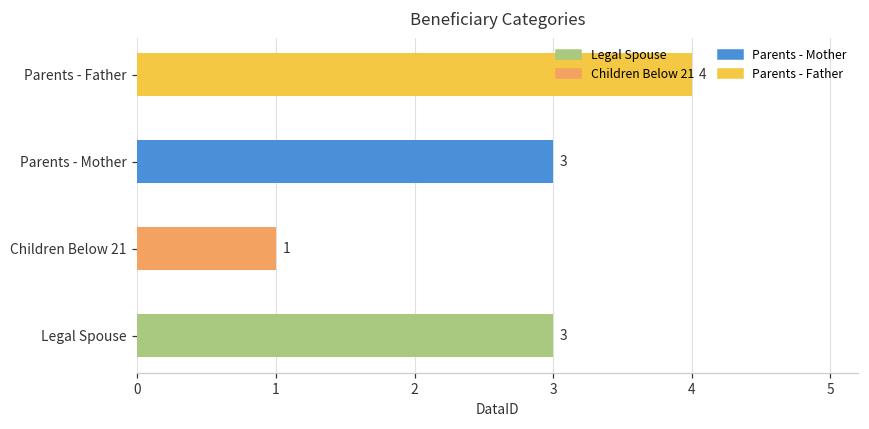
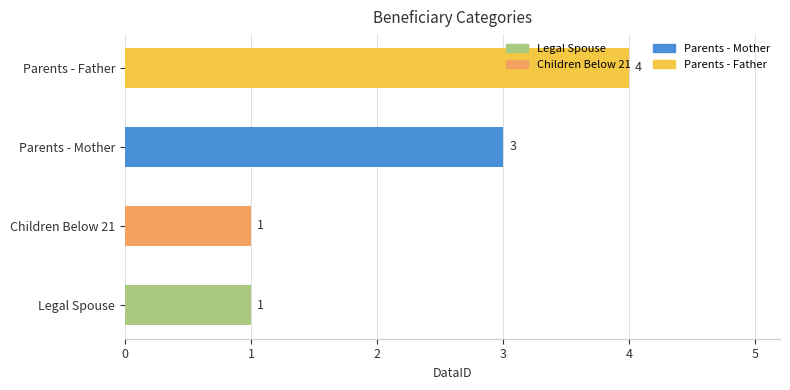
  {
    "Parents - Father": 4,
    "Parents - Mother": 3,
    "Children Below 21": 1,
-   "Legal Spouse": 3
+   "Legal Spouse": 1
  }
